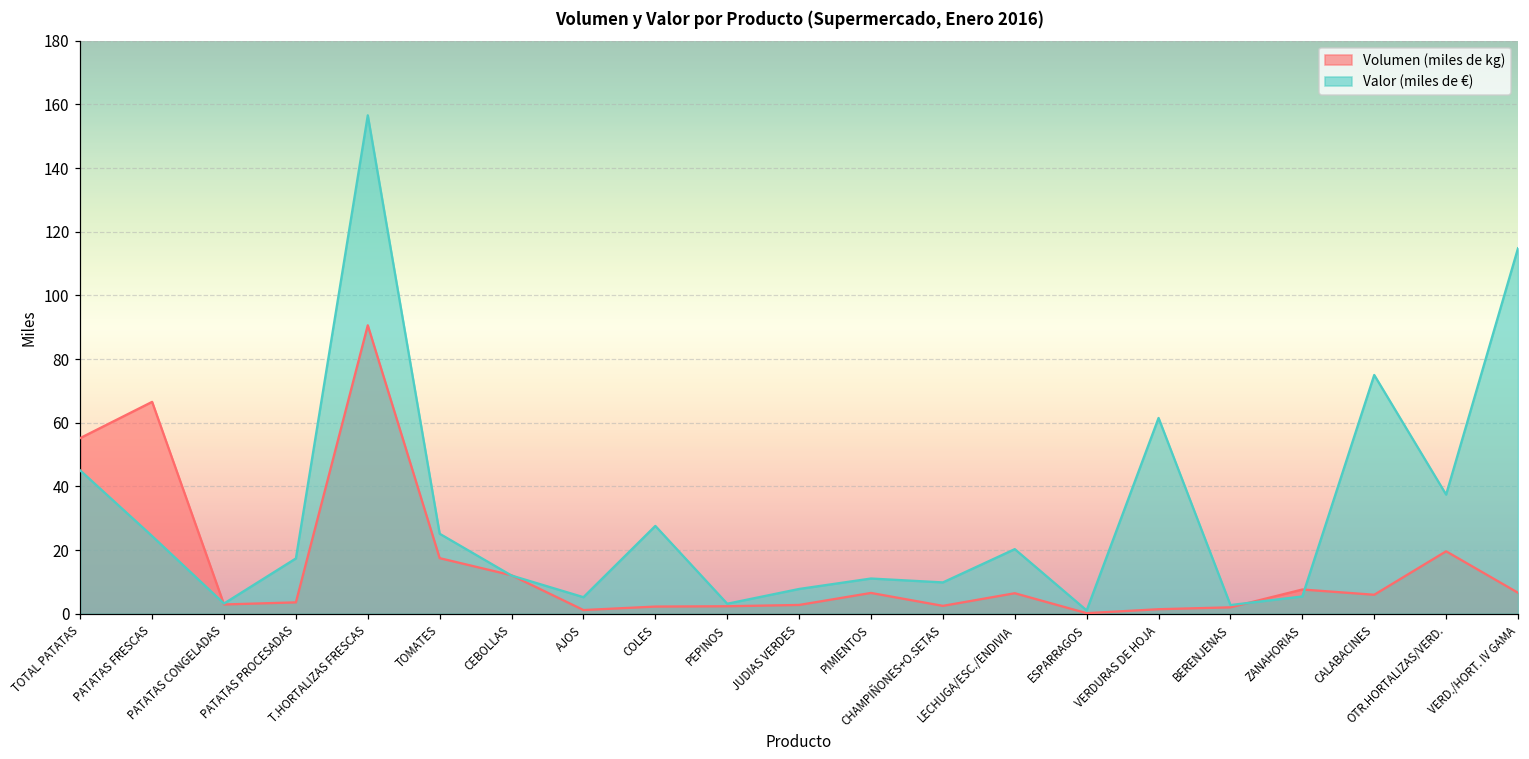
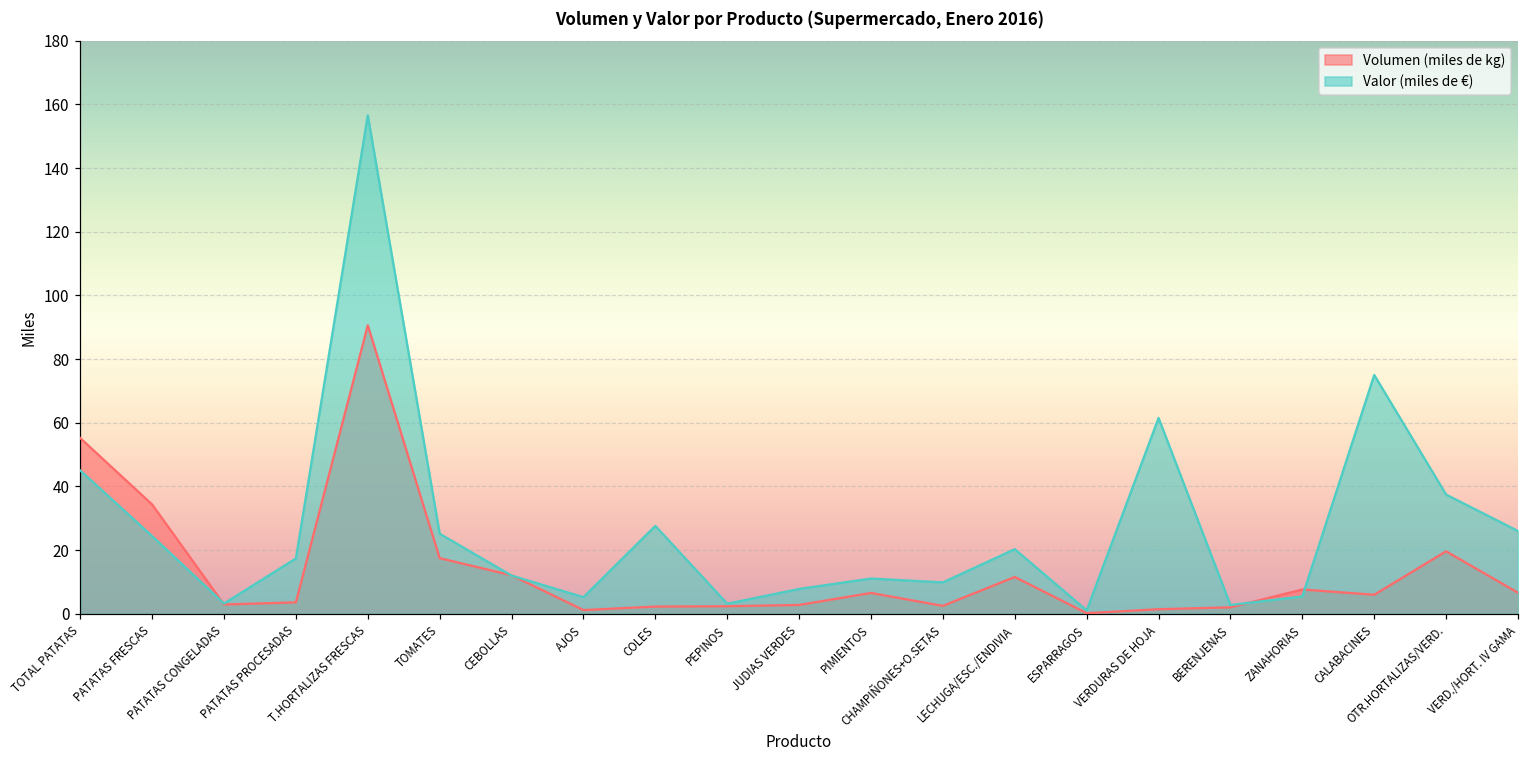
  {
    "Volumen (miles de kg)": {
      "TOTAL PATATAS": 55,
-     "PATATAS FRESCAS": 67,
+     "PATATAS FRESCAS": 34,
      "PATATAS PROCESADAS": 4,
      "T.HORTALIZAS FRESCAS": 91,
      "TOMATES": 17,
      "AJOS": 1,
      "COLES": 2,
      "JUDIAS VERDES": 3,
      "PIMIENTOS": 7,
      "CHAMPIÑONES+O.SETAS": 2,
-     "LECHUGA/ESC./ENDIVIA": 6,
+     "LECHUGA/ESC./ENDIVIA": 12,
      "VERDURAS DE HOJA": 1,
      "ZANAHORIAS": 8,
      "CALABACINES": 6,
      "OTR.HORTALIZAS/VERD.": 20,
      "VERD./HORT. IV GAMA": 7
    },
    "Valor (miles de €)": {
      "TOTAL PATATAS": 45,
      "PATATAS FRESCAS": 24,
      "PATATAS PROCESADAS": 17,
      "T.HORTALIZAS FRESCAS": 157,
      "TOMATES": 25,
      "AJOS": 5,
      "COLES": 28,
      "JUDIAS VERDES": 8,
      "PIMIENTOS": 11,
      "CHAMPIÑONES+O.SETAS": 10,
      "LECHUGA/ESC./ENDIVIA": 20,
      "VERDURAS DE HOJA": 62,
      "ZANAHORIAS": 5,
      "CALABACINES": 75,
      "OTR.HORTALIZAS/VERD.": 37,
-     "VERD./HORT. IV GAMA": 115
+     "VERD./HORT. IV GAMA": 26
    }
  }
